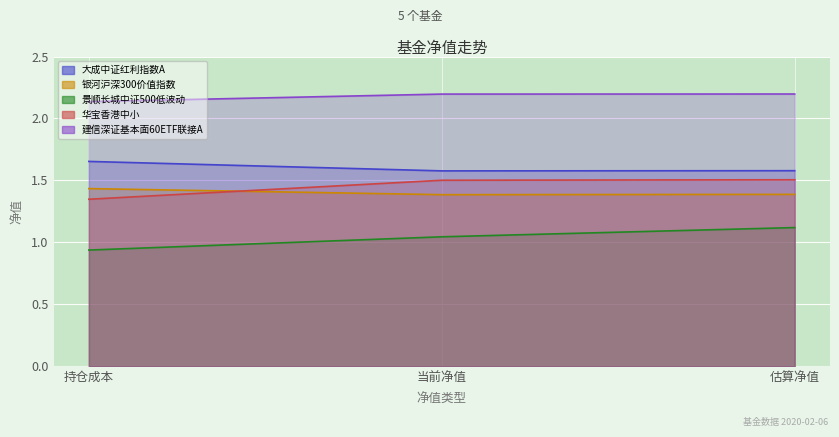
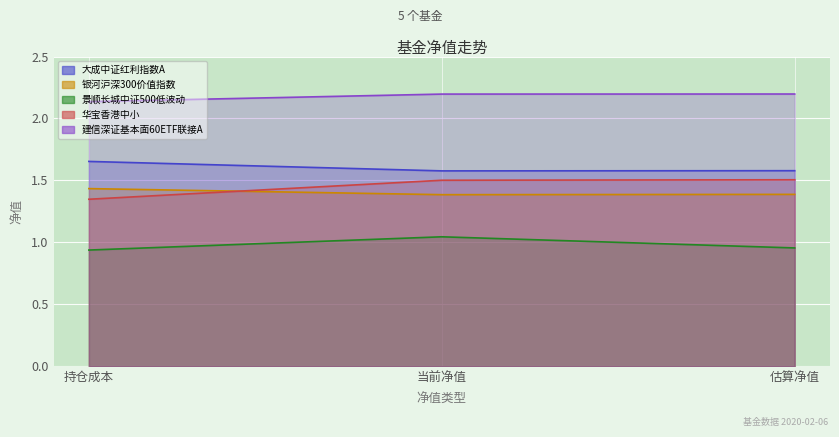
  {
    "景顺长城中证500低波动": {
      "持仓成本": 0.94,
      "当前净值": 1.05,
-     "估算净值": 1.12
+     "估算净值": 0.96
    }
  }
